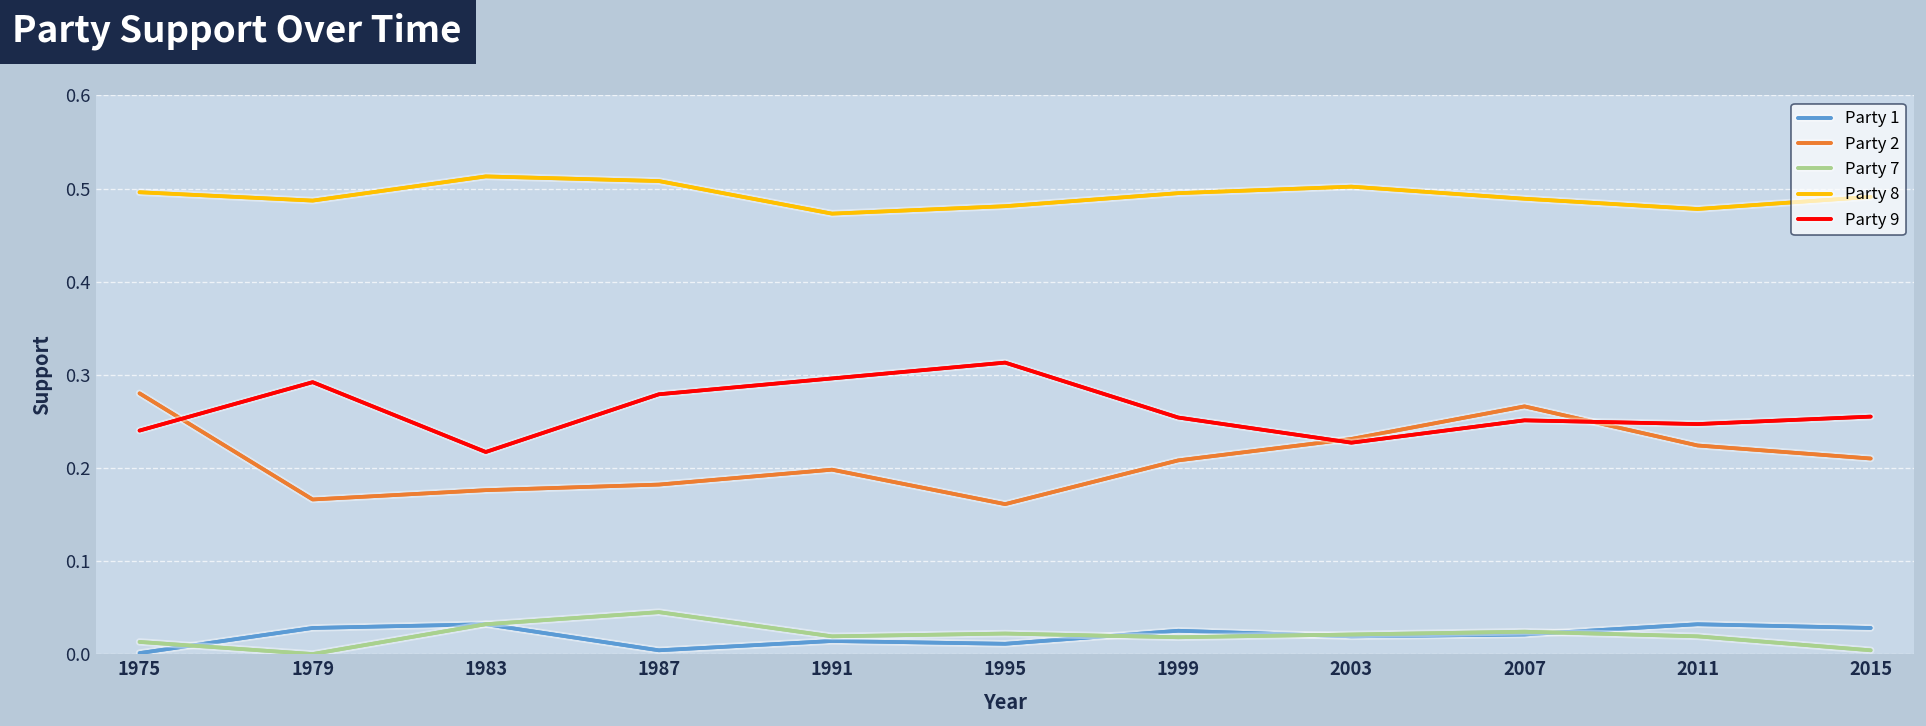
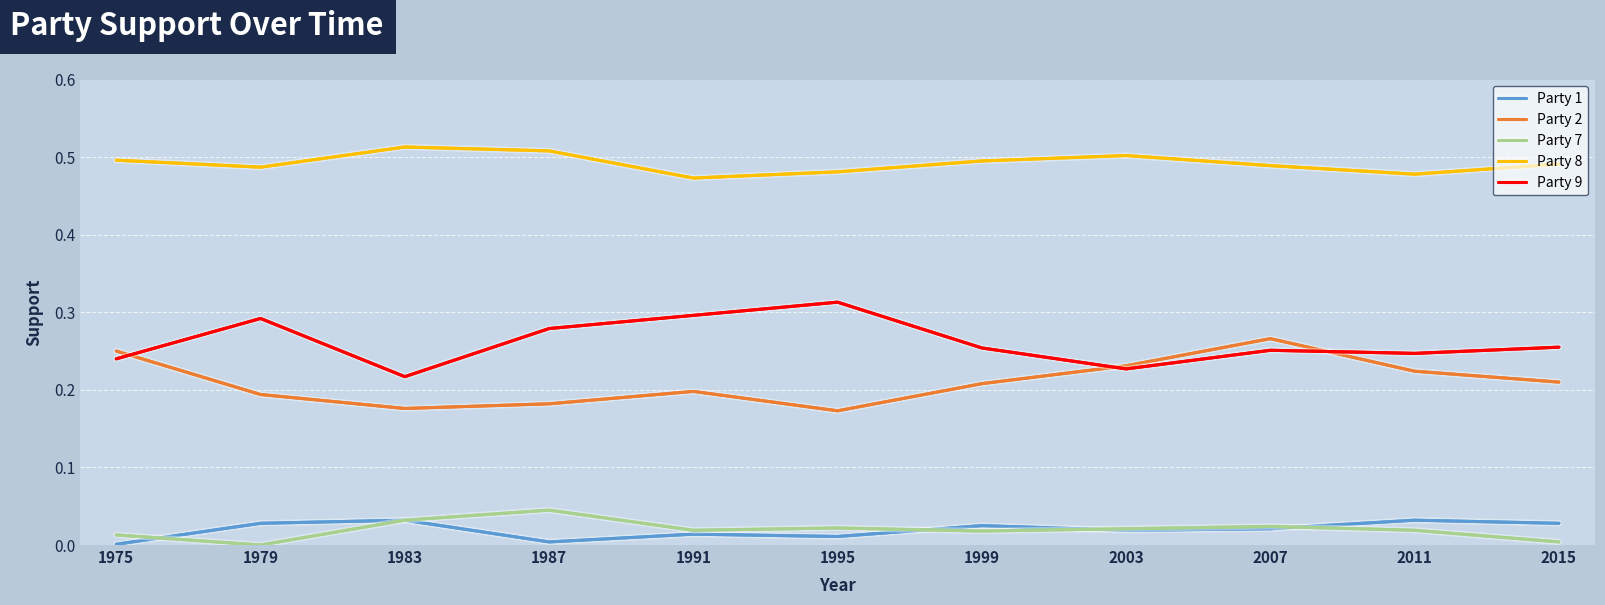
  {
    "Party 1": {
      "1975": 0.00,
      "1979": 0.03,
      "1987": 0.00,
      "1991": 0.01,
      "1995": 0.01,
      "1999": 0.03,
      "2011": 0.03,
      "2015": 0.03
    },
    "Party 2": {
-     "1975": 0.28,
-     "1979": 0.17,
+     "1975": 0.25,
+     "1979": 0.19,
      "1983": 0.18,
      "1987": 0.18,
      "1991": 0.20,
-     "1995": 0.16,
+     "1995": 0.17,
      "1999": 0.21,
      "2003": 0.23,
      "2007": 0.27,
      "2011": 0.22,
      "2015": 0.21
    },
    "Party 7": {
      "1975": 0.01,
      "1979": 0.00,
      "1987": 0.05,
      "1991": 0.02,
      "1995": 0.02,
      "1999": 0.02,
      "2011": 0.02,
      "2015": 0.00
    },
    "Party 8": {
      "1975": 0.50,
      "1979": 0.49,
      "1983": 0.51,
      "1987": 0.51,
      "1991": 0.47,
      "1995": 0.48,
      "1999": 0.50,
      "2003": 0.50,
      "2007": 0.49,
      "2011": 0.48
    },
    "Party 9": {
      "1975": 0.24,
      "1979": 0.29,
      "1983": 0.22,
      "1987": 0.28,
      "1991": 0.30,
      "1995": 0.31,
      "1999": 0.25,
      "2003": 0.23,
      "2007": 0.25,
      "2011": 0.25,
      "2015": 0.26
    }
  }
